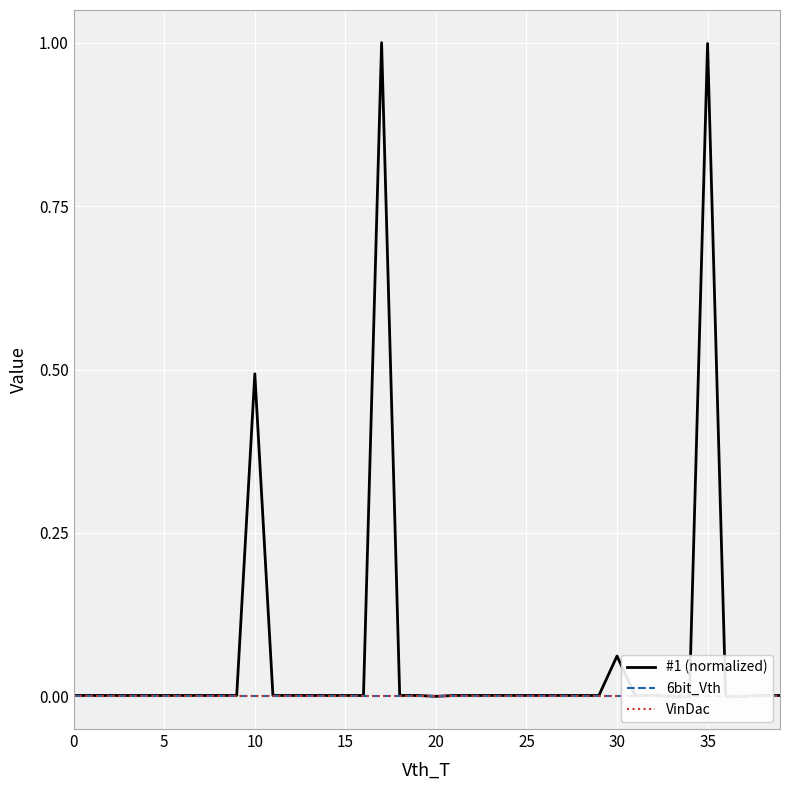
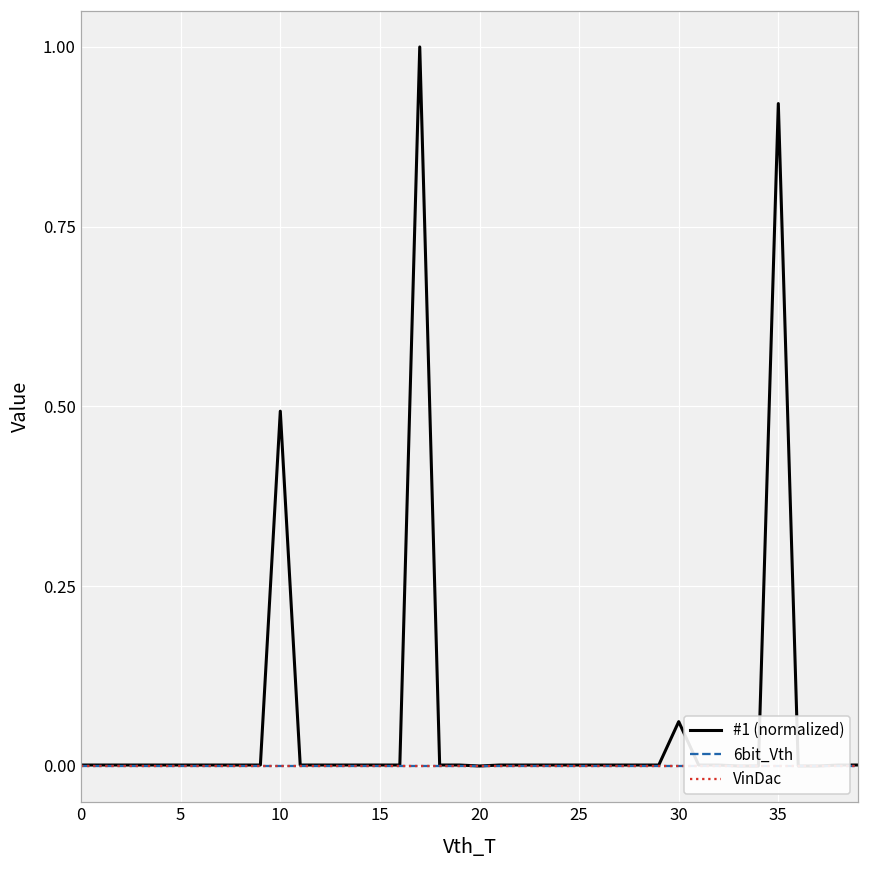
  {
    "#1 (normalized)": {
      "10": 0.49,
      "30": 0.06,
-     "35": 1.00
+     "35": 0.92
    },
    "VinDac": {
      "10": 0.00,
      "30": 0.00
    }
  }
